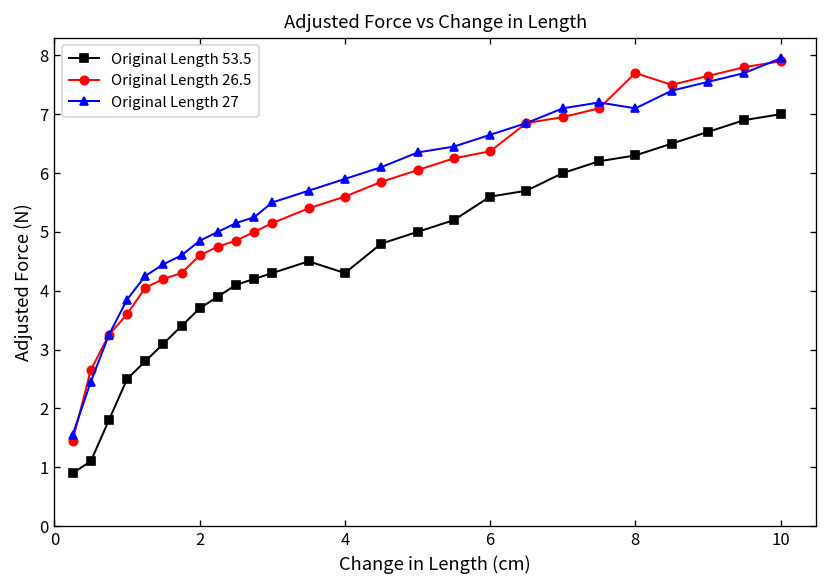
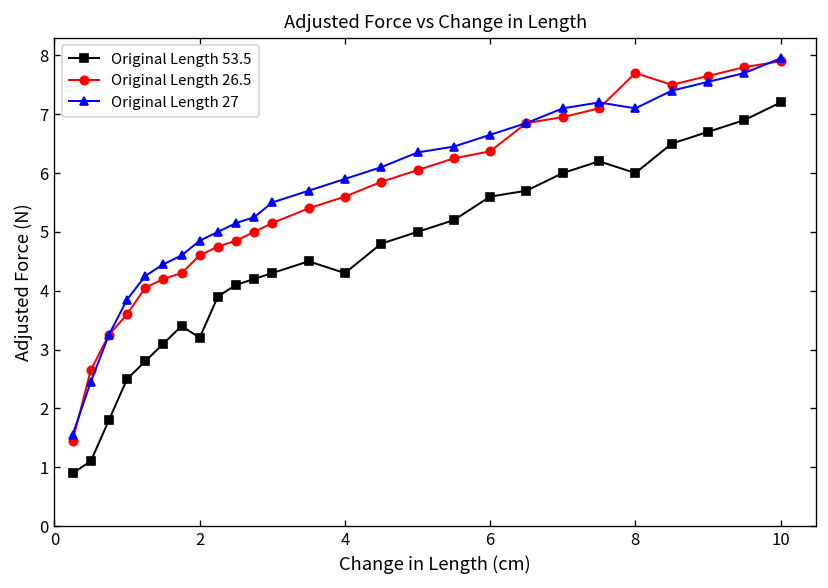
  {
    "Original Length 53.5": {
-     "2": 3.7,
+     "2": 3.2,
      "4": 4.3,
      "6": 5.6,
-     "8": 6.3,
-     "10": 7.0
+     "8": 6.0,
+     "10": 7.2
    },
    "Original Length 26.5": {
      "2": 4.6,
      "4": 5.6,
      "6": 6.4,
      "8": 7.7
    },
    "Original Length 27": {
      "2": 4.9,
      "4": 5.9,
      "6": 6.7,
      "8": 7.1
    }
  }
